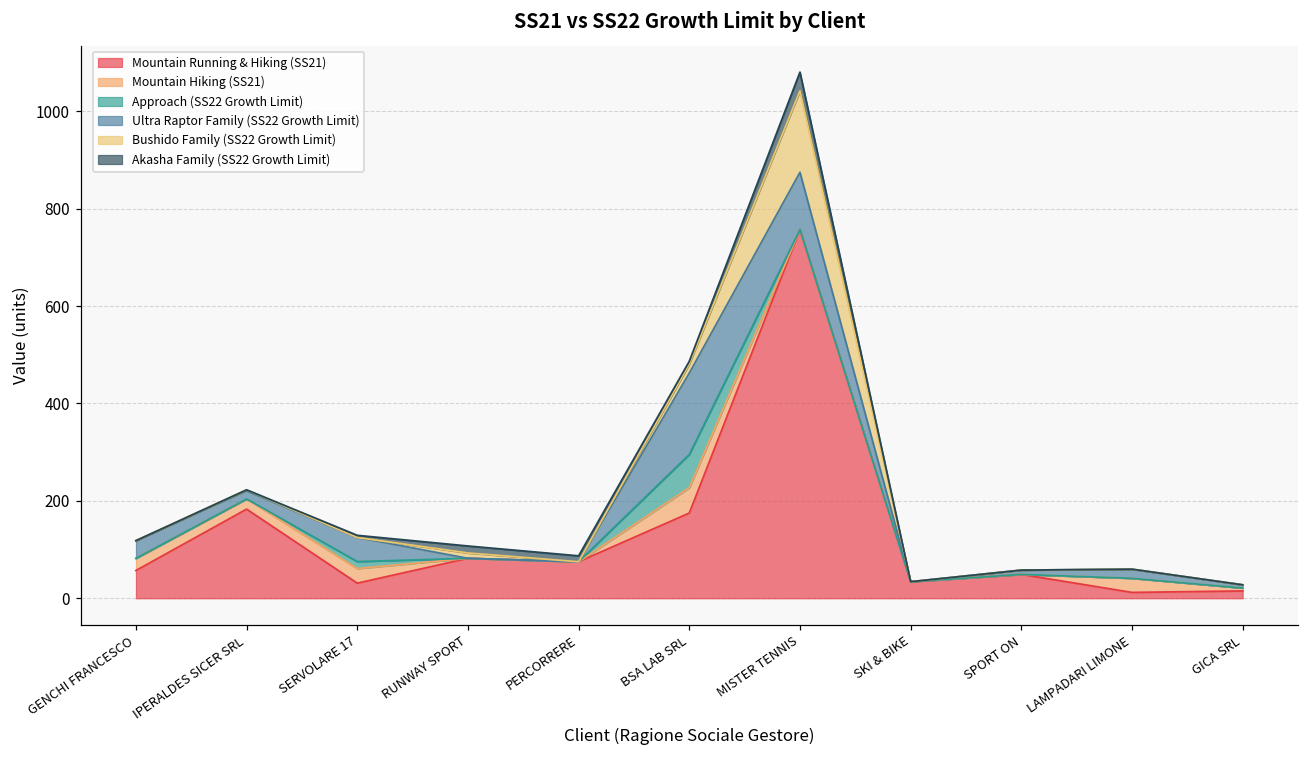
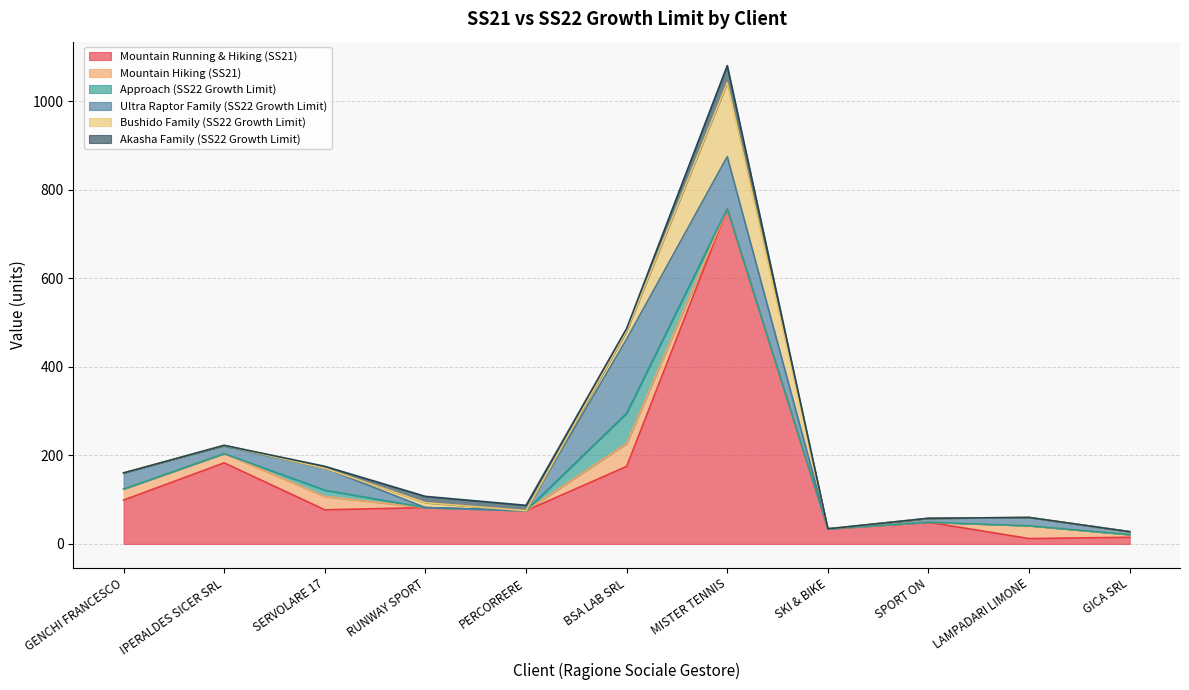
  {
    "Mountain Running & Hiking (SS21)": {
-     "GENCHI FRANCESCO": 60,
+     "GENCHI FRANCESCO": 100,
      "IPERALDES SICER SRL": 180,
-     "SERVOLARE 17": 30,
+     "SERVOLARE 17": 80,
      "BSA LAB SRL": 180,
      "LAMPADARI LIMONE": 10,
      "GICA SRL": 20
    },
    "Akasha Family (SS22 Growth Limit)": {
      "RUNWAY SPORT": 10,
      "PERCORRERE": 10,
      "MISTER TENNIS": 40
    }
  }
